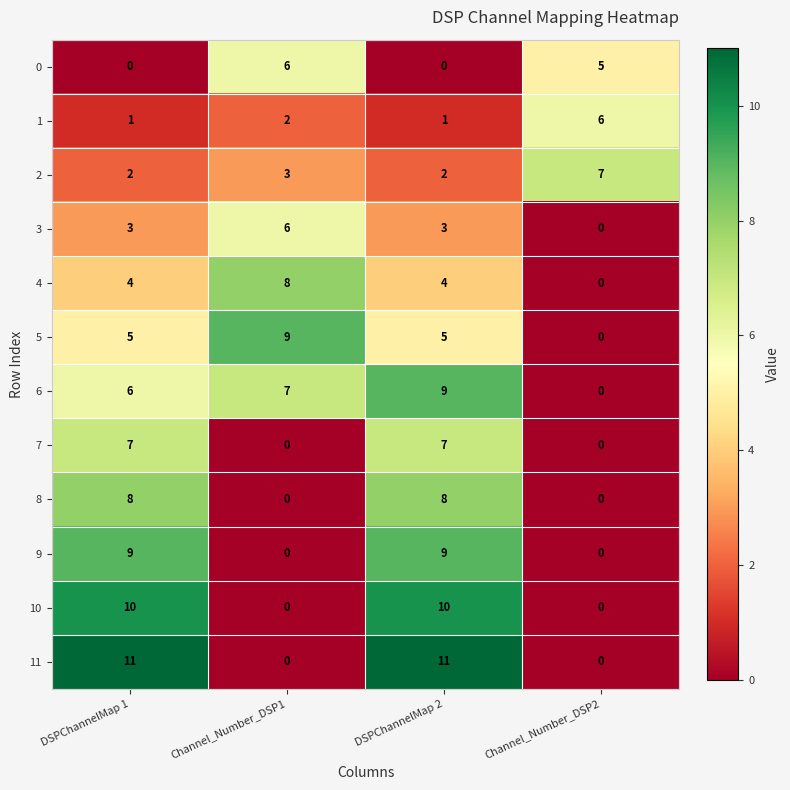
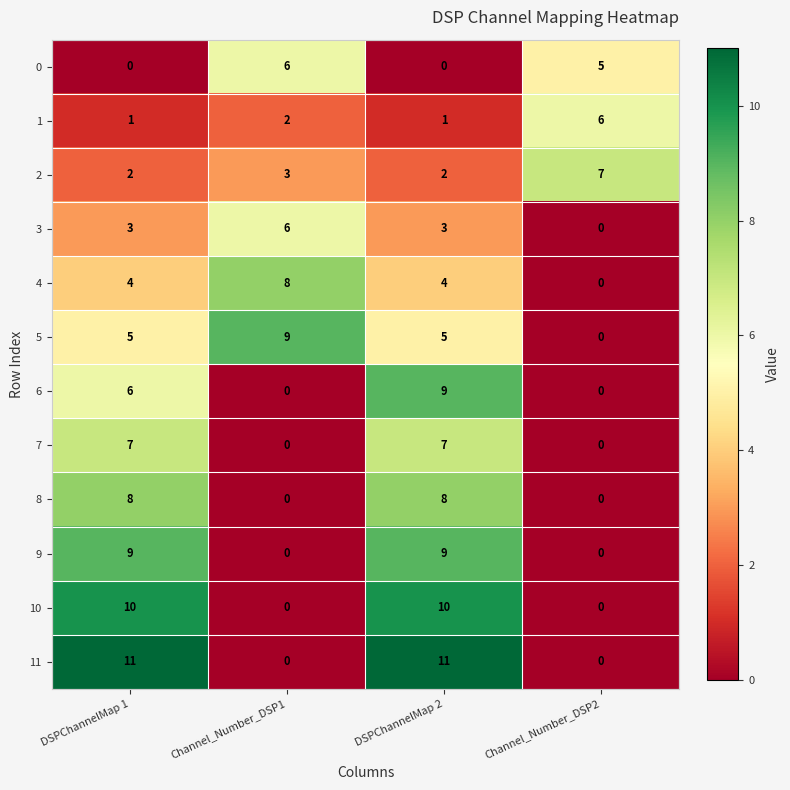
  {
    "0": {
      "DSPChannelMap 1": 0,
      "Channel_Number_DSP1": 6,
      "DSPChannelMap 2": 0,
      "Channel_Number_DSP2": 5
    },
    "1": {
      "DSPChannelMap 1": 1,
      "Channel_Number_DSP1": 2,
      "DSPChannelMap 2": 1,
      "Channel_Number_DSP2": 6
    },
    "2": {
      "DSPChannelMap 1": 2,
      "Channel_Number_DSP1": 3,
      "DSPChannelMap 2": 2,
      "Channel_Number_DSP2": 7
    },
    "3": {
      "DSPChannelMap 1": 3,
      "Channel_Number_DSP1": 6,
      "DSPChannelMap 2": 3,
      "Channel_Number_DSP2": 0
    },
    "4": {
      "DSPChannelMap 1": 4,
      "Channel_Number_DSP1": 8,
      "DSPChannelMap 2": 4,
      "Channel_Number_DSP2": 0
    },
    "5": {
      "DSPChannelMap 1": 5,
      "Channel_Number_DSP1": 9,
      "DSPChannelMap 2": 5,
      "Channel_Number_DSP2": 0
    },
    "6": {
      "DSPChannelMap 1": 6,
-     "Channel_Number_DSP1": 7,
+     "Channel_Number_DSP1": 0,
      "DSPChannelMap 2": 9,
      "Channel_Number_DSP2": 0
    },
    "7": {
      "DSPChannelMap 1": 7,
      "Channel_Number_DSP1": 0,
      "DSPChannelMap 2": 7,
      "Channel_Number_DSP2": 0
    },
    "8": {
      "DSPChannelMap 1": 8,
      "Channel_Number_DSP1": 0,
      "DSPChannelMap 2": 8,
      "Channel_Number_DSP2": 0
    },
    "9": {
      "DSPChannelMap 1": 9,
      "Channel_Number_DSP1": 0,
      "DSPChannelMap 2": 9,
      "Channel_Number_DSP2": 0
    },
    "10": {
      "DSPChannelMap 1": 10,
      "Channel_Number_DSP1": 0,
      "DSPChannelMap 2": 10,
      "Channel_Number_DSP2": 0
    },
    "11": {
      "DSPChannelMap 1": 11,
      "Channel_Number_DSP1": 0,
      "DSPChannelMap 2": 11,
      "Channel_Number_DSP2": 0
    }
  }
